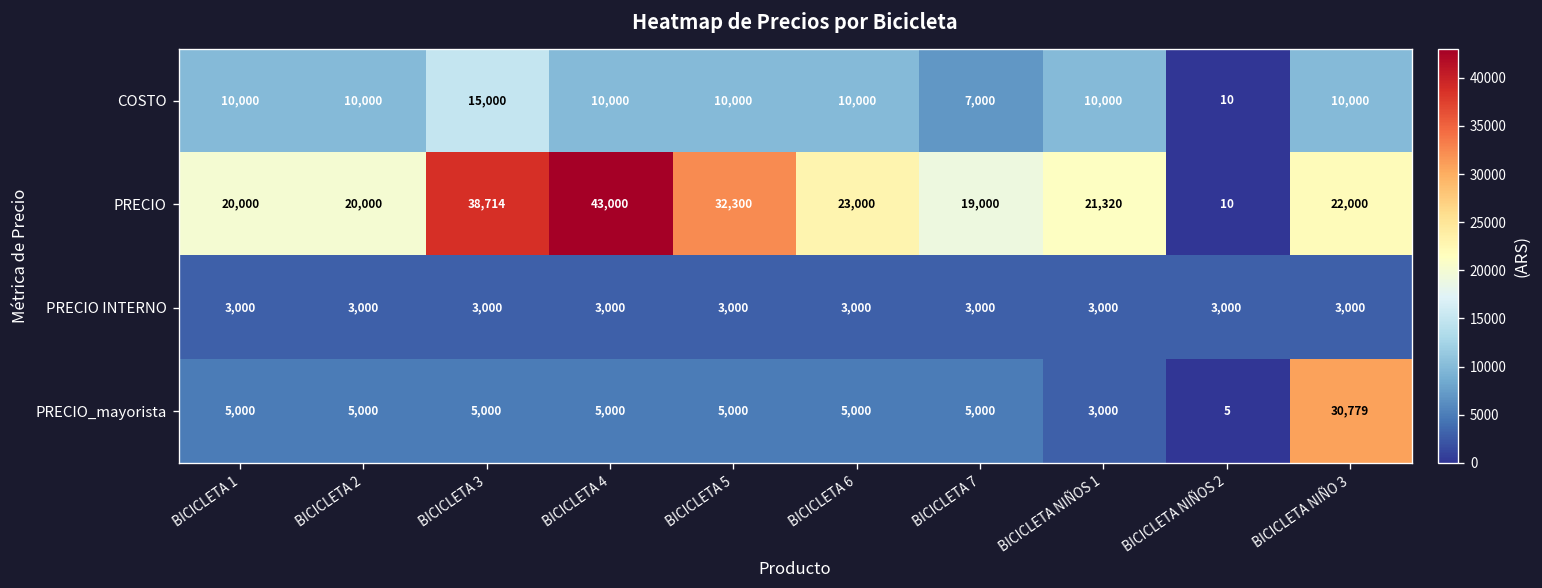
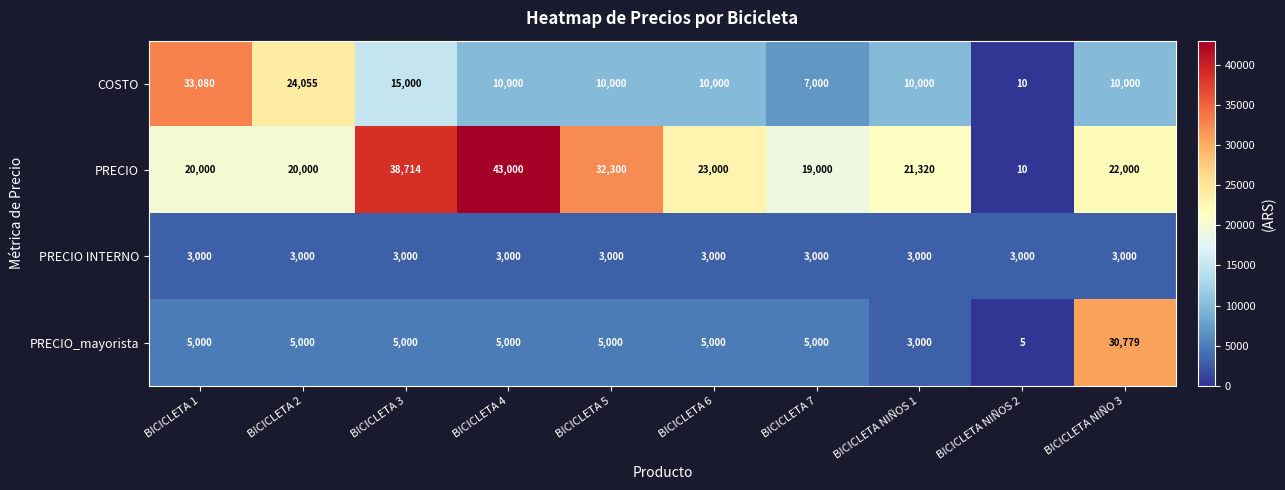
  {
    "COSTO": {
-     "BICICLETA 1": "10,000",
-     "BICICLETA 2": "10,000",
+     "BICICLETA 1": "33,080",
+     "BICICLETA 2": "24,055",
      "BICICLETA 3": "15,000",
      "BICICLETA 4": "10,000",
      "BICICLETA 5": "10,000",
      "BICICLETA 6": "10,000",
      "BICICLETA 7": "7,000",
      "BICICLETA NIÑOS 1": "10,000",
      "BICICLETA NIÑOS 2": "10",
      "BICICLETA NIÑO 3": "10,000"
    },
    "PRECIO": {
      "BICICLETA 1": "20,000",
      "BICICLETA 2": "20,000",
      "BICICLETA 3": "38,714",
      "BICICLETA 4": "43,000",
      "BICICLETA 5": "32,300",
      "BICICLETA 6": "23,000",
      "BICICLETA 7": "19,000",
      "BICICLETA NIÑOS 1": "21,320",
      "BICICLETA NIÑOS 2": "10",
      "BICICLETA NIÑO 3": "22,000"
    },
    "PRECIO INTERNO": {
      "BICICLETA 1": "3,000",
      "BICICLETA 2": "3,000",
      "BICICLETA 3": "3,000",
      "BICICLETA 4": "3,000",
      "BICICLETA 5": "3,000",
      "BICICLETA 6": "3,000",
      "BICICLETA 7": "3,000",
      "BICICLETA NIÑOS 1": "3,000",
      "BICICLETA NIÑOS 2": "3,000",
      "BICICLETA NIÑO 3": "3,000"
    },
    "PRECIO_mayorista": {
      "BICICLETA 1": "5,000",
      "BICICLETA 2": "5,000",
      "BICICLETA 3": "5,000",
      "BICICLETA 4": "5,000",
      "BICICLETA 5": "5,000",
      "BICICLETA 6": "5,000",
      "BICICLETA 7": "5,000",
      "BICICLETA NIÑOS 1": "3,000",
      "BICICLETA NIÑOS 2": "5",
      "BICICLETA NIÑO 3": "30,779"
    }
  }
